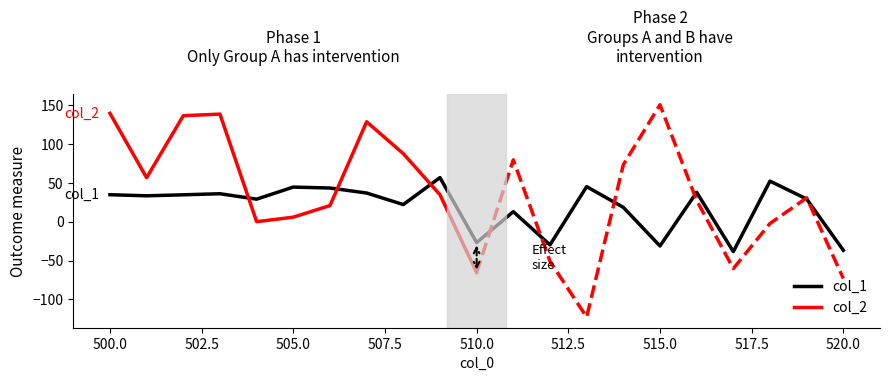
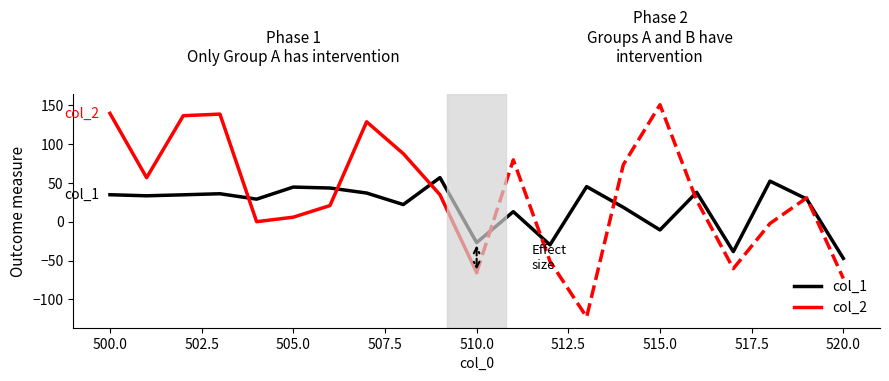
  {
    "col_1": {
      "505.0": 40,
-     "515.0": -30,
-     "520.0": -40
+     "515.0": -10,
+     "520.0": -50
    }
  }
